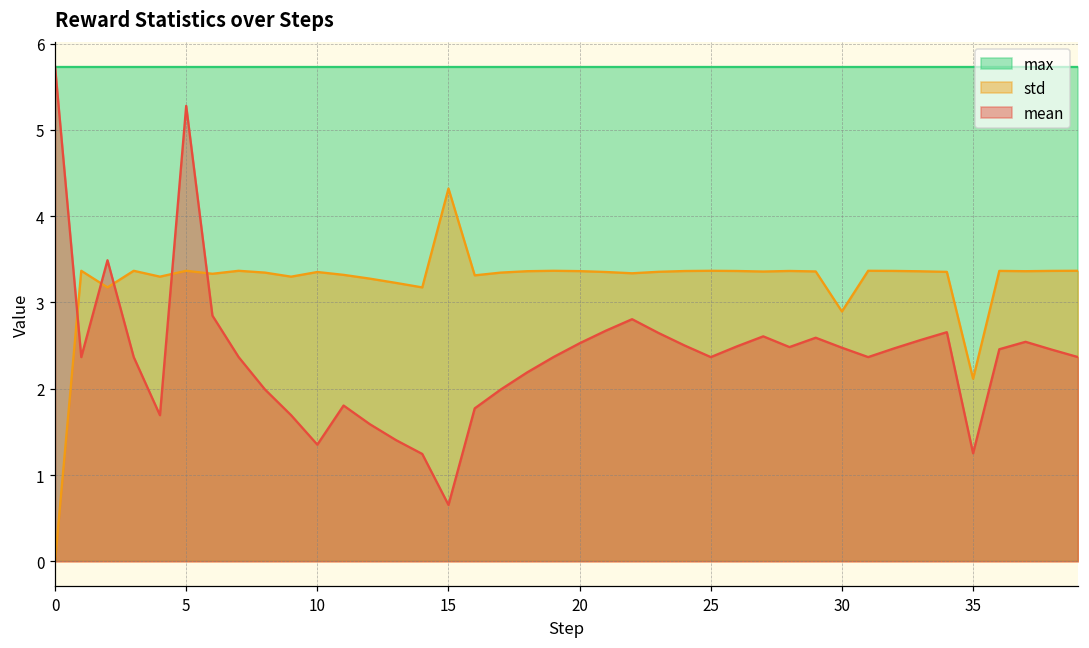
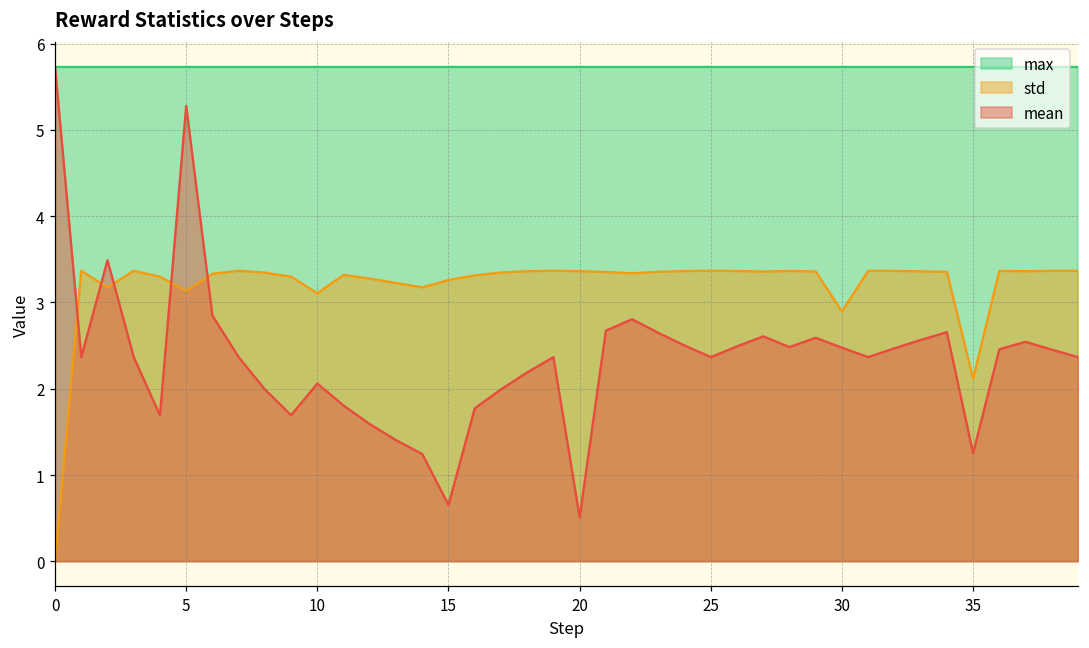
  {
    "max": {
      "5": 5.7,
      "10": 5.7,
      "15": 5.7,
      "20": 5.7,
      "25": 5.7,
      "30": 5.7,
      "35": 5.7
    },
    "std": {
      "0": 0.0,
-     "5": 3.4,
-     "10": 3.4,
-     "15": 4.3,
+     "5": 3.1,
+     "10": 3.1,
+     "15": 3.3,
      "20": 3.4,
      "25": 3.4,
      "30": 2.9,
      "35": 2.1
    },
    "mean": {
      "5": 5.3,
-     "10": 1.4,
+     "10": 2.1,
      "15": 0.7,
-     "20": 2.5,
+     "20": 0.5,
      "25": 2.4,
      "30": 2.5,
      "35": 1.3
    }
  }
